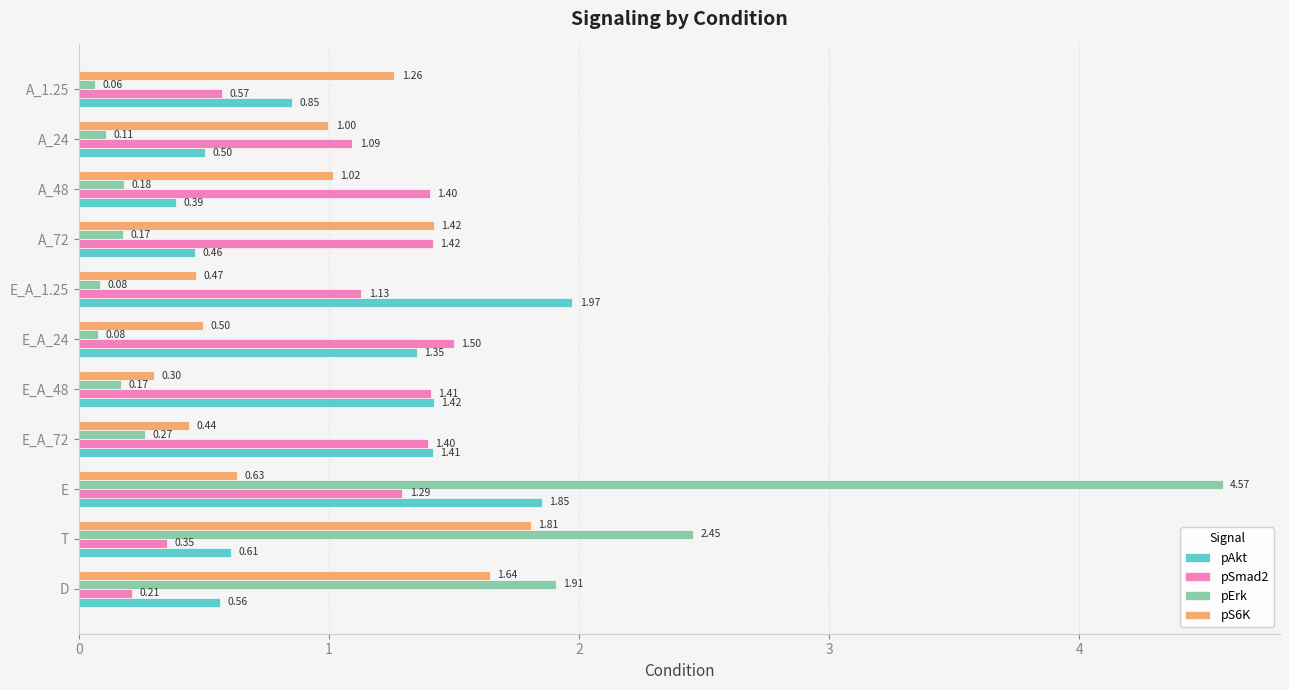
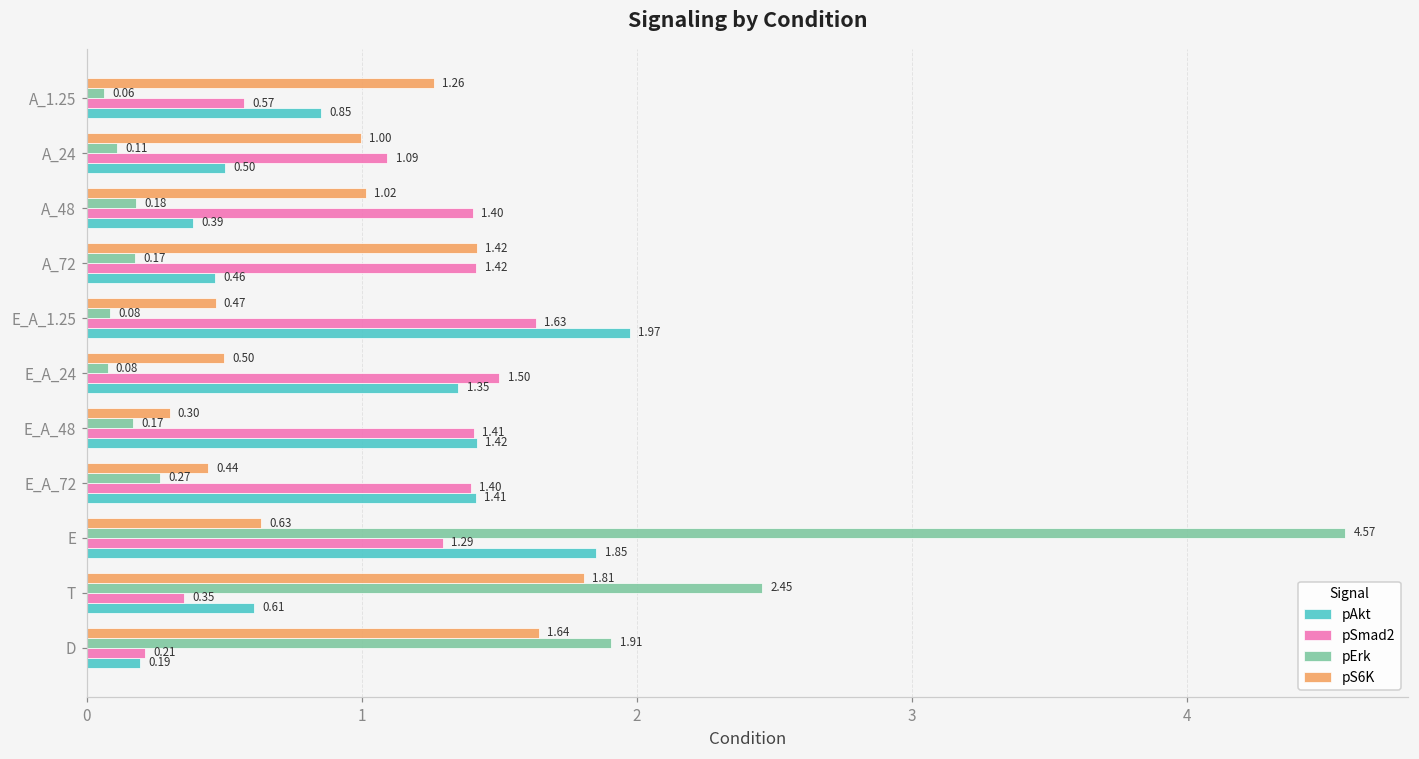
  {
    "pAkt": {
      "A_1.25": 0.85,
      "A_24": 0.50,
      "A_48": 0.39,
      "A_72": 0.46,
      "E_A_1.25": 1.97,
      "E_A_24": 1.35,
      "E_A_48": 1.42,
      "E_A_72": 1.41,
      "E": 1.85,
      "T": 0.61,
-     "D": 0.56
+     "D": 0.19
    },
    "pSmad2": {
      "A_1.25": 0.57,
      "A_24": 1.09,
      "A_48": 1.40,
      "A_72": 1.42,
-     "E_A_1.25": 1.13,
+     "E_A_1.25": 1.63,
      "E_A_24": 1.50,
      "E_A_48": 1.41,
      "E_A_72": 1.40,
      "E": 1.29,
      "T": 0.35,
      "D": 0.21
    },
    "pErk": {
      "A_1.25": 0.06,
      "A_24": 0.11,
      "A_48": 0.18,
      "A_72": 0.17,
      "E_A_1.25": 0.08,
      "E_A_24": 0.08,
      "E_A_48": 0.17,
      "E_A_72": 0.27,
      "E": 4.57,
      "T": 2.45,
      "D": 1.91
    },
    "pS6K": {
      "A_1.25": 1.26,
      "A_24": 1.00,
      "A_48": 1.02,
      "A_72": 1.42,
      "E_A_1.25": 0.47,
      "E_A_24": 0.50,
      "E_A_48": 0.30,
      "E_A_72": 0.44,
      "E": 0.63,
      "T": 1.81,
      "D": 1.64
    }
  }
